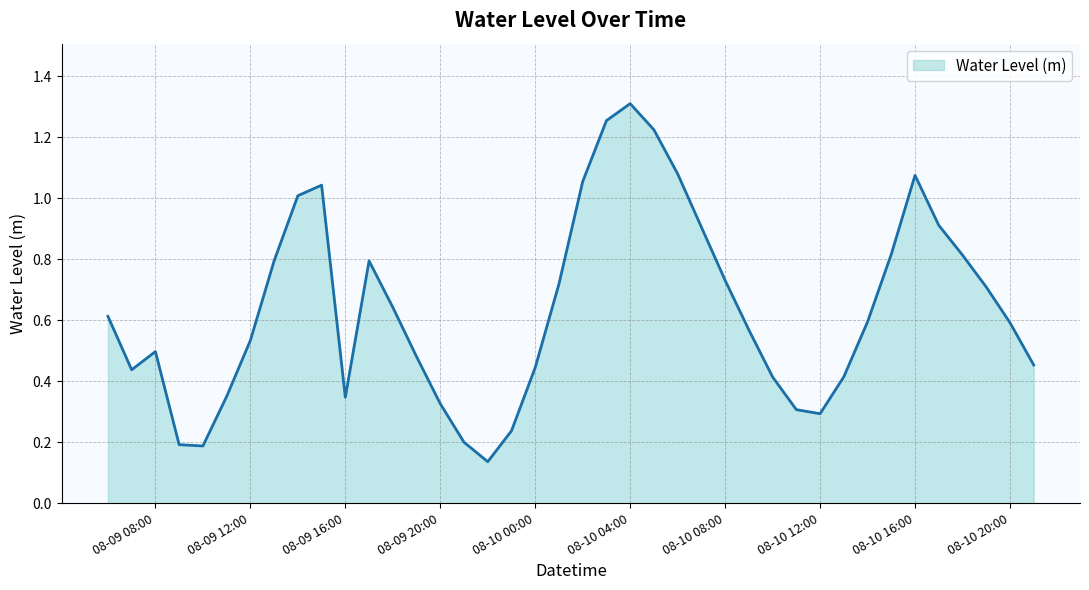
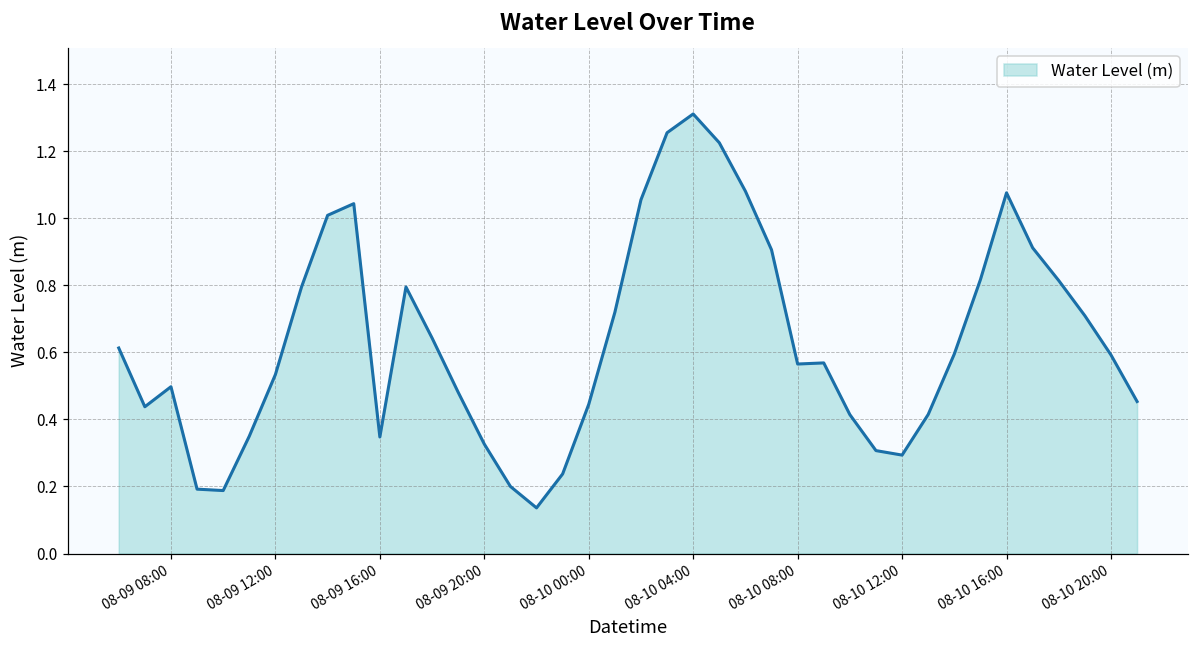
  {
    "08-09 08:00": 0.50,
    "08-09 12:00": 0.53,
    "08-09 16:00": 0.35,
    "08-09 20:00": 0.33,
    "08-10 00:00": 0.45,
    "08-10 04:00": 1.31,
-   "08-10 08:00": 0.73,
+   "08-10 08:00": 0.57,
    "08-10 12:00": 0.29,
    "08-10 16:00": 1.08,
    "08-10 20:00": 0.59
  }
